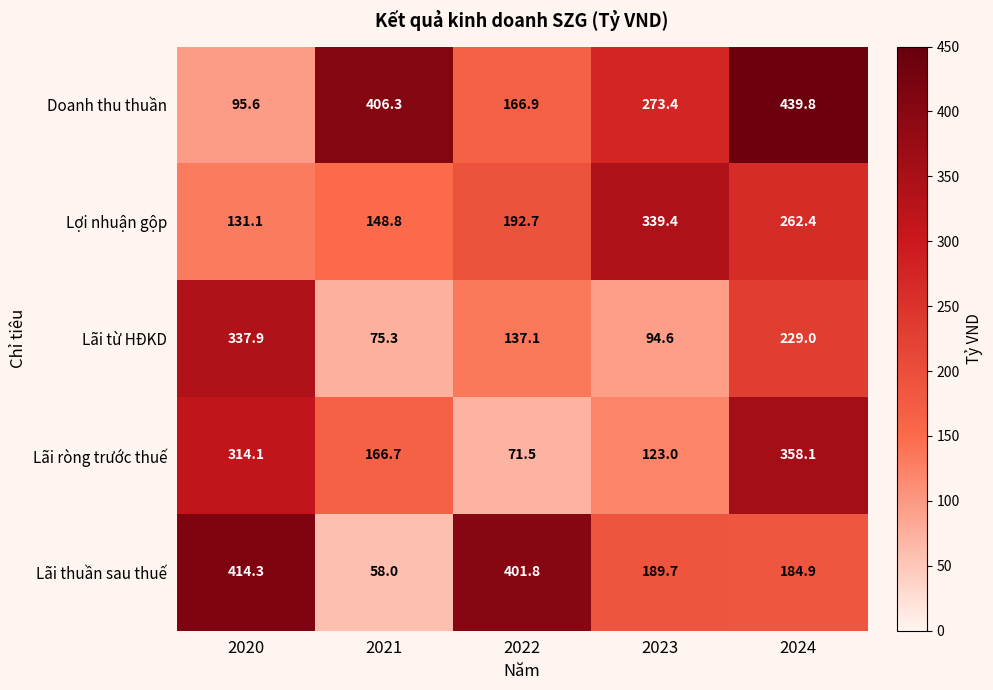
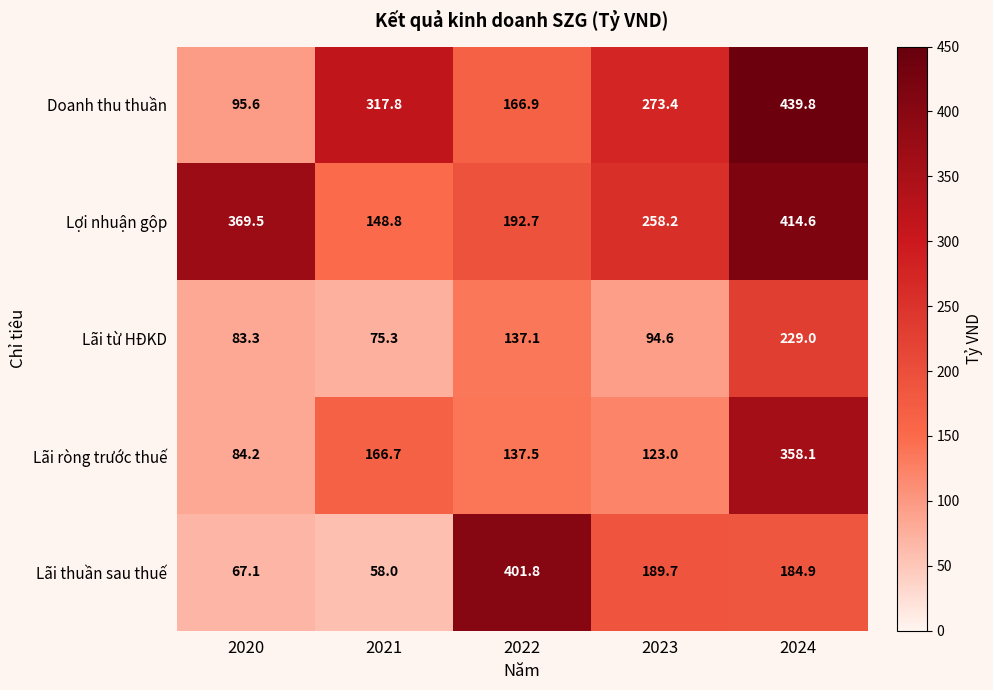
  {
    "Doanh thu thuần": {
      "2020": 95.6,
-     "2021": 406.3,
+     "2021": 317.8,
      "2022": 166.9,
      "2023": 273.4,
      "2024": 439.8
    },
    "Lợi nhuận gộp": {
-     "2020": 131.1,
+     "2020": 369.5,
      "2021": 148.8,
      "2022": 192.7,
-     "2023": 339.4,
-     "2024": 262.4
+     "2023": 258.2,
+     "2024": 414.6
    },
    "Lãi từ HĐKD": {
-     "2020": 337.9,
+     "2020": 83.3,
      "2021": 75.3,
      "2022": 137.1,
      "2023": 94.6,
      "2024": 229.0
    },
    "Lãi ròng trước thuế": {
-     "2020": 314.1,
+     "2020": 84.2,
      "2021": 166.7,
-     "2022": 71.5,
+     "2022": 137.5,
      "2023": 123.0,
      "2024": 358.1
    },
    "Lãi thuần sau thuế": {
-     "2020": 414.3,
+     "2020": 67.1,
      "2021": 58.0,
      "2022": 401.8,
      "2023": 189.7,
      "2024": 184.9
    }
  }
